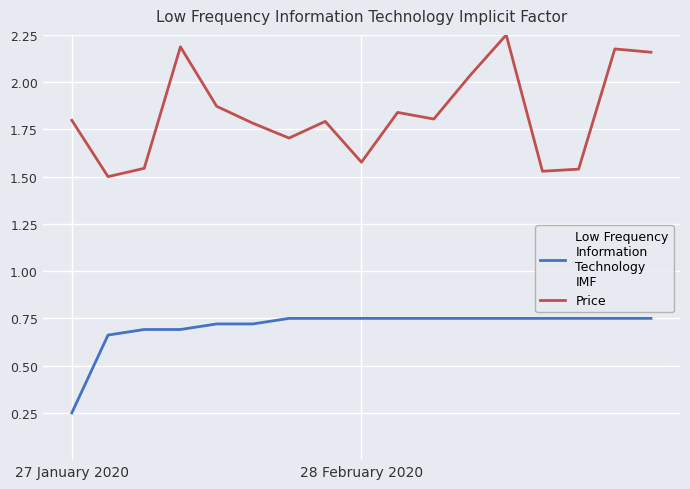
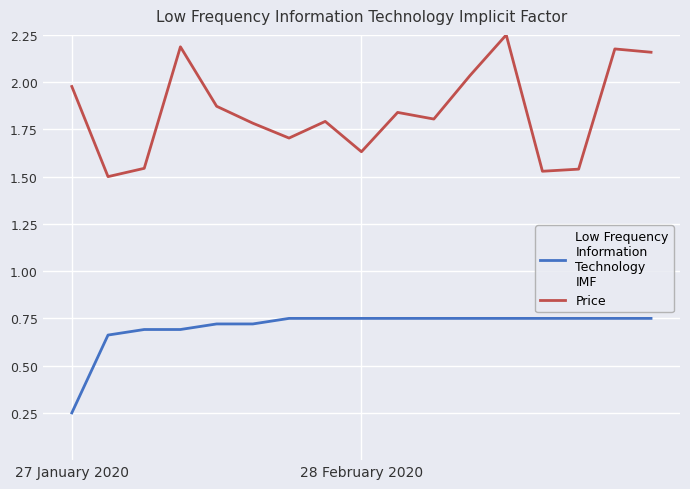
  {
    "Low Frequency Information Technology IMF": {
      "27 January 2020": 0.25,
      "28 February 2020": 0.75
    },
    "Price": {
-     "27 January 2020": 1.80,
-     "28 February 2020": 1.58
+     "27 January 2020": 1.98,
+     "28 February 2020": 1.63
    }
  }
